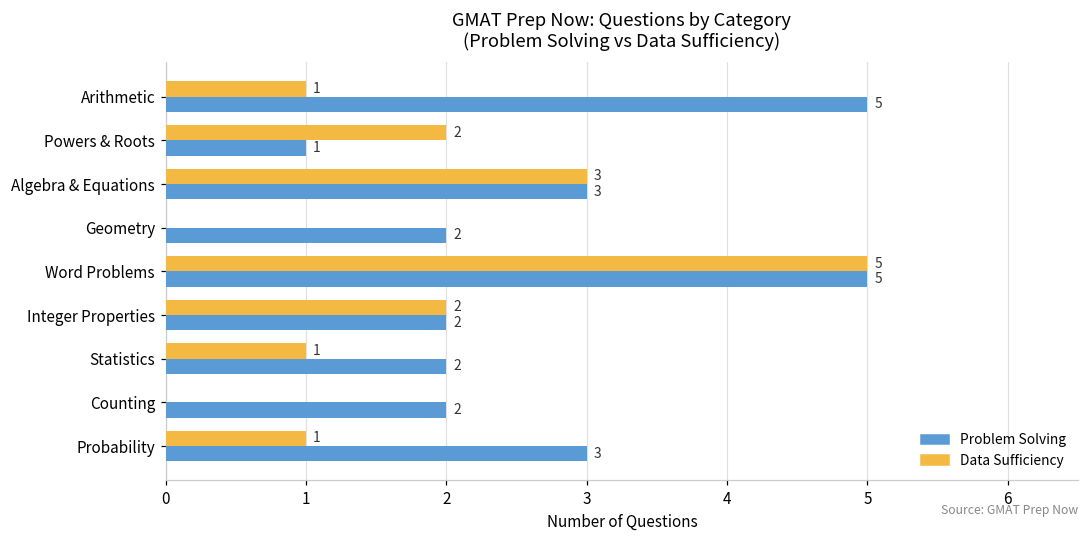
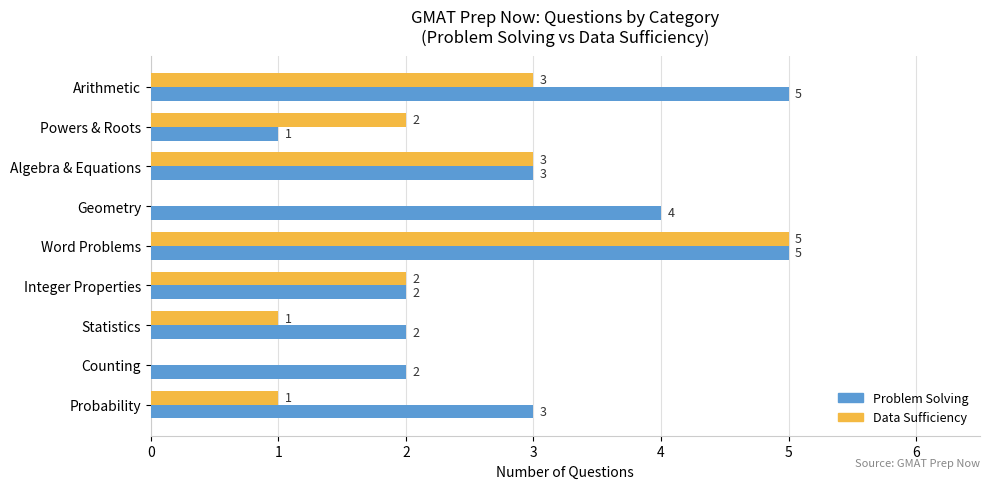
  {
    "Problem Solving": {
      "Arithmetic": 5,
      "Powers & Roots": 1,
      "Algebra & Equations": 3,
-     "Geometry": 2,
+     "Geometry": 4,
      "Word Problems": 5,
      "Integer Properties": 2,
      "Statistics": 2,
      "Counting": 2,
      "Probability": 3
    },
    "Data Sufficiency": {
-     "Arithmetic": 1,
+     "Arithmetic": 3,
      "Powers & Roots": 2,
      "Algebra & Equations": 3,
      "Word Problems": 5,
      "Integer Properties": 2,
      "Statistics": 1,
      "Probability": 1
    }
  }
